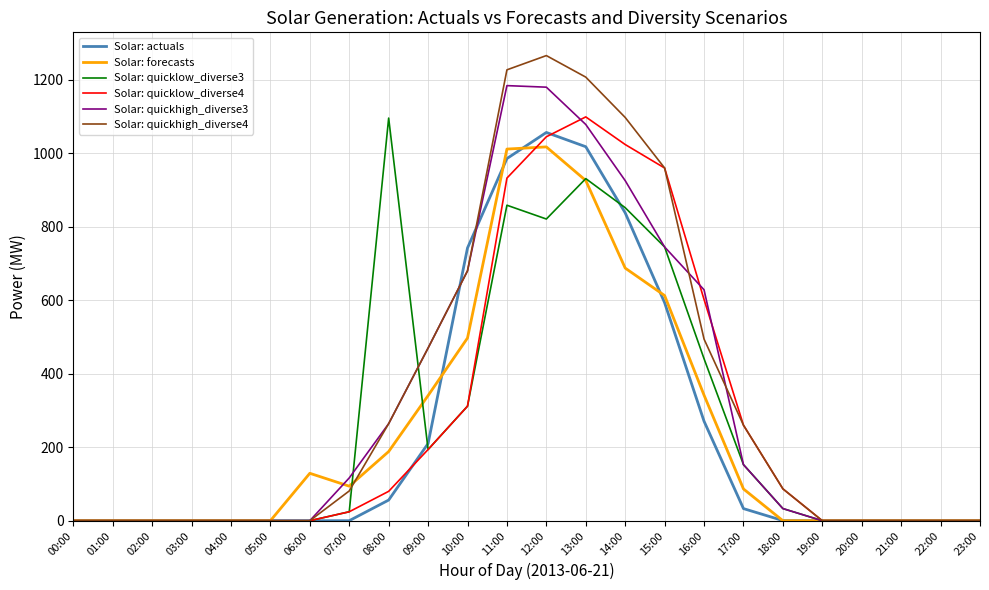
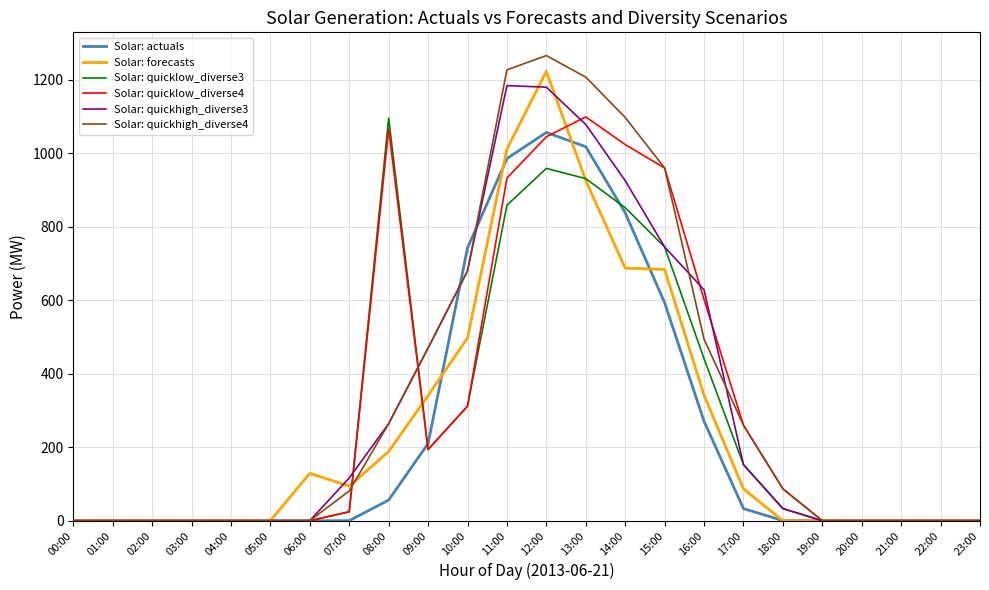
  {
    "Solar: actuals": {
      "07:00": 0,
      "08:00": 60,
      "09:00": 210,
      "10:00": 740,
      "11:00": 990,
      "12:00": 1060,
      "13:00": 1020,
      "14:00": 840,
      "15:00": 590,
      "16:00": 270,
      "17:00": 30
    },
    "Solar: forecasts": {
      "06:00": 130,
      "07:00": 90,
      "08:00": 190,
      "09:00": 340,
      "10:00": 500,
      "11:00": 1010,
-     "12:00": 1020,
+     "12:00": 1220,
      "14:00": 690,
-     "15:00": 610,
+     "15:00": 680,
      "16:00": 340,
      "17:00": 90
    },
    "Solar: quicklow_diverse3": {
      "08:00": 1100,
      "11:00": 860,
-     "12:00": 820,
+     "12:00": 960,
      "14:00": 850,
      "16:00": 440
    },
    "Solar: quicklow_diverse4": {
-     "08:00": 80,
+     "08:00": 1070,
      "11:00": 930,
      "12:00": 1040,
      "13:00": 1100,
      "14:00": 1020,
      "16:00": 600
    },
    "Solar: quickhigh_diverse3": {
      "07:00": 120,
      "11:00": 1180,
      "12:00": 1180,
      "13:00": 1080,
      "14:00": 930,
      "16:00": 630
    },
    "Solar: quickhigh_diverse4": {
      "07:00": 80,
      "11:00": 1230,
      "12:00": 1270,
      "13:00": 1210,
      "14:00": 1100,
      "16:00": 490
    }
  }
